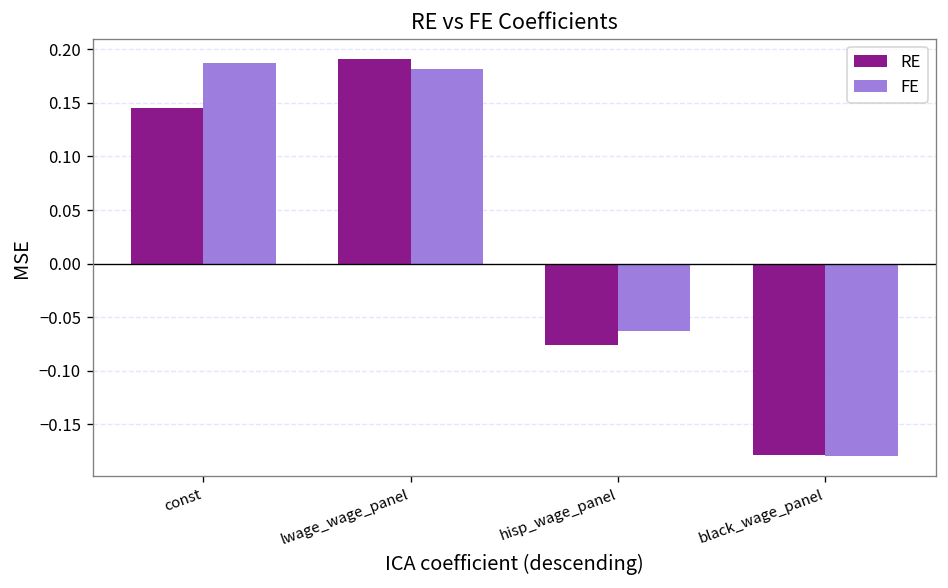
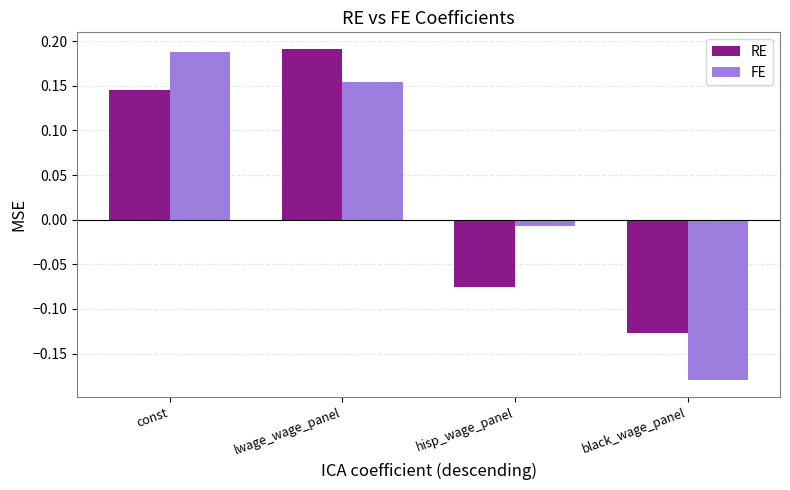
  {
    "RE": {
      "const": 0.15,
      "lwage_wage_panel": 0.19,
      "hisp_wage_panel": -0.08,
-     "black_wage_panel": -0.18
+     "black_wage_panel": -0.13
    },
    "FE": {
      "const": 0.19,
-     "lwage_wage_panel": 0.18,
-     "hisp_wage_panel": -0.06,
+     "lwage_wage_panel": 0.15,
+     "hisp_wage_panel": -0.01,
      "black_wage_panel": -0.18
    }
  }
